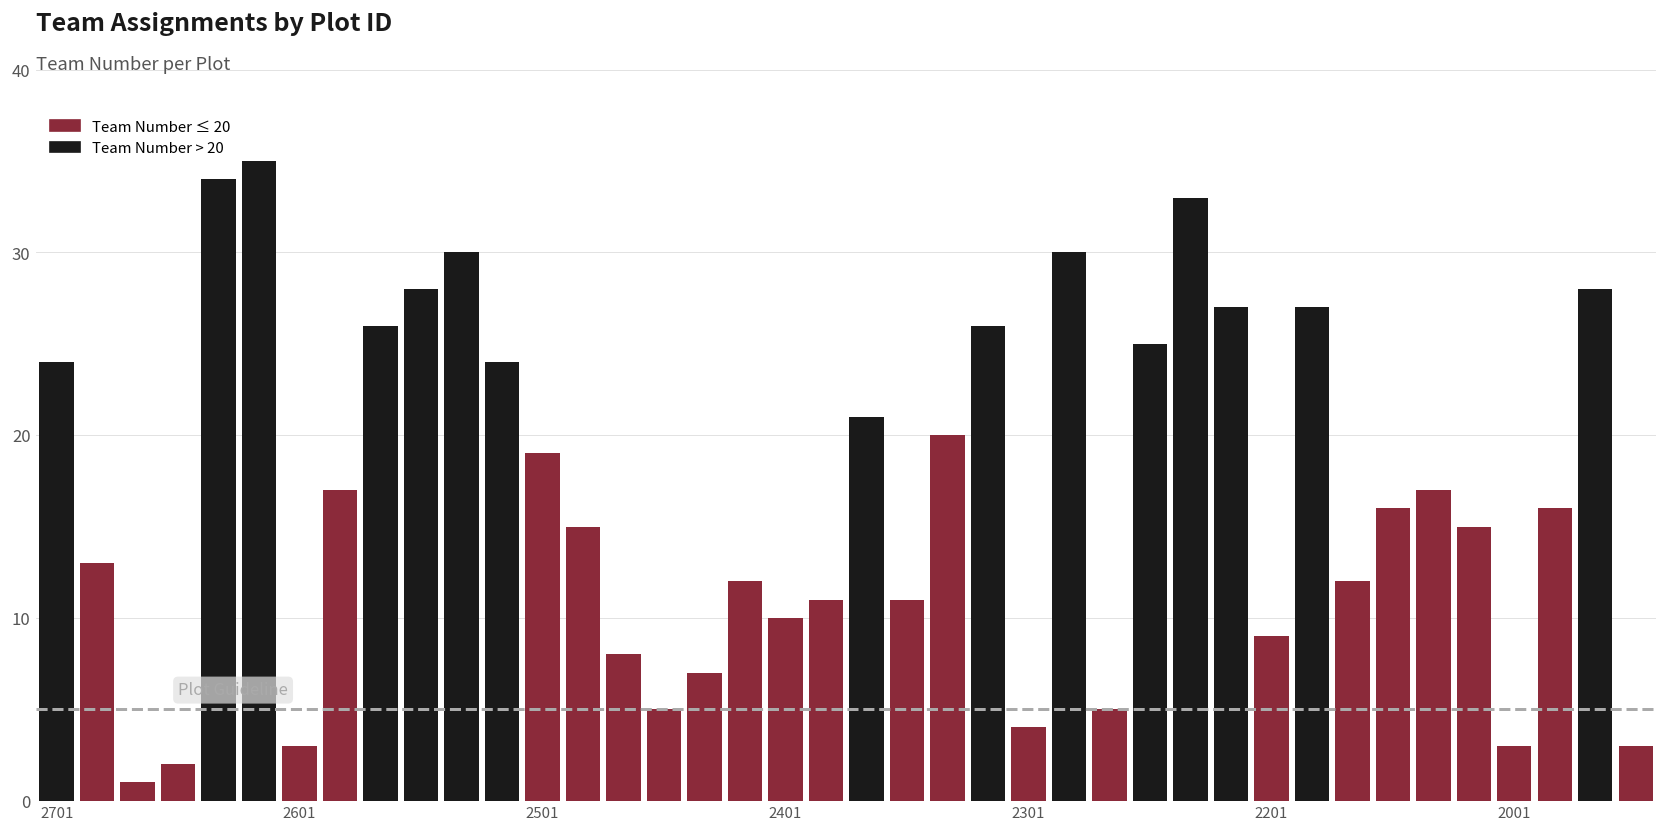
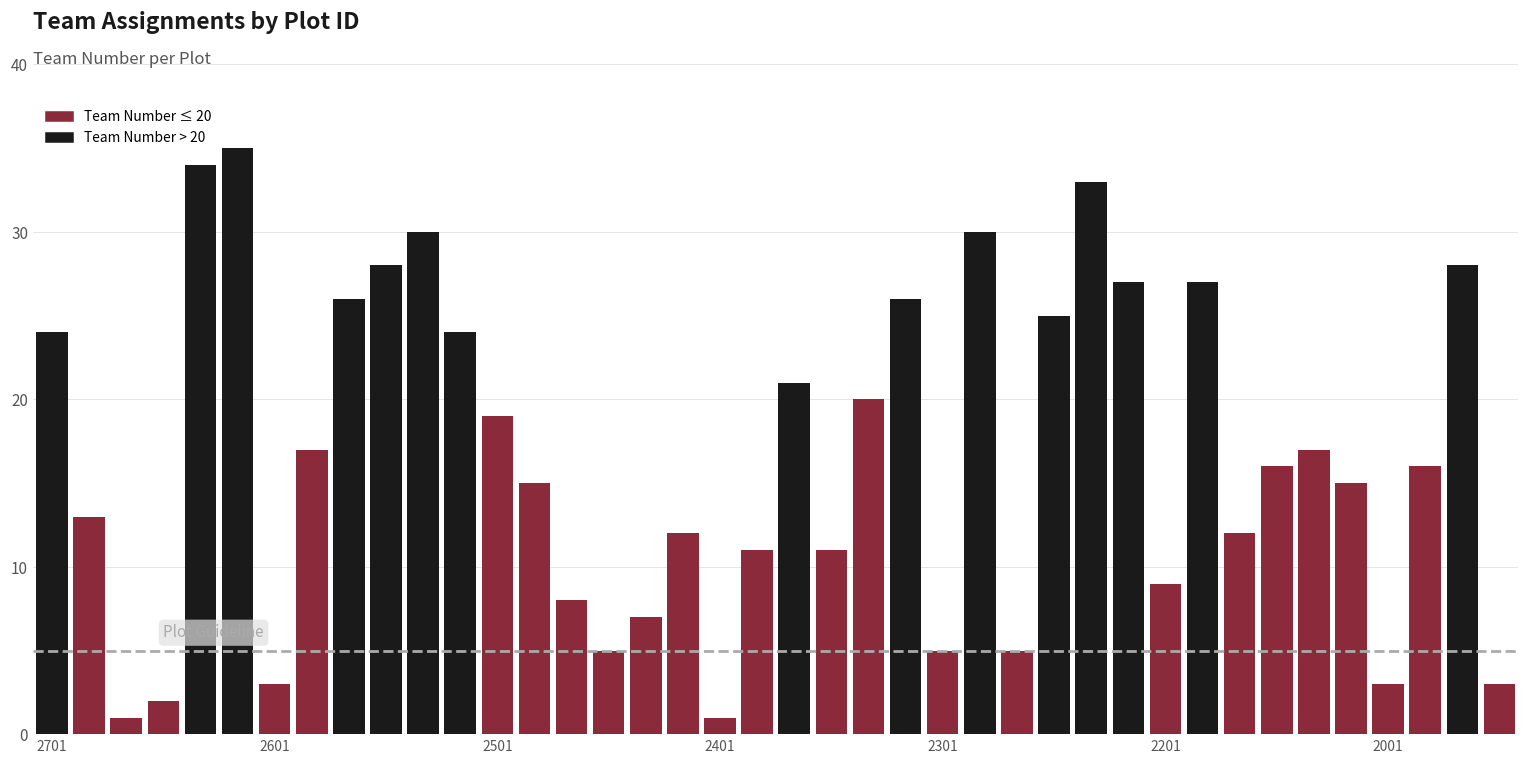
  {
    "2701": 24,
    "2601": 3,
    "2501": 19,
-   "2401": 10,
-   "2301": 4,
+   "2401": 1,
+   "2301": 5,
    "2201": 9,
    "2001": 3
  }
